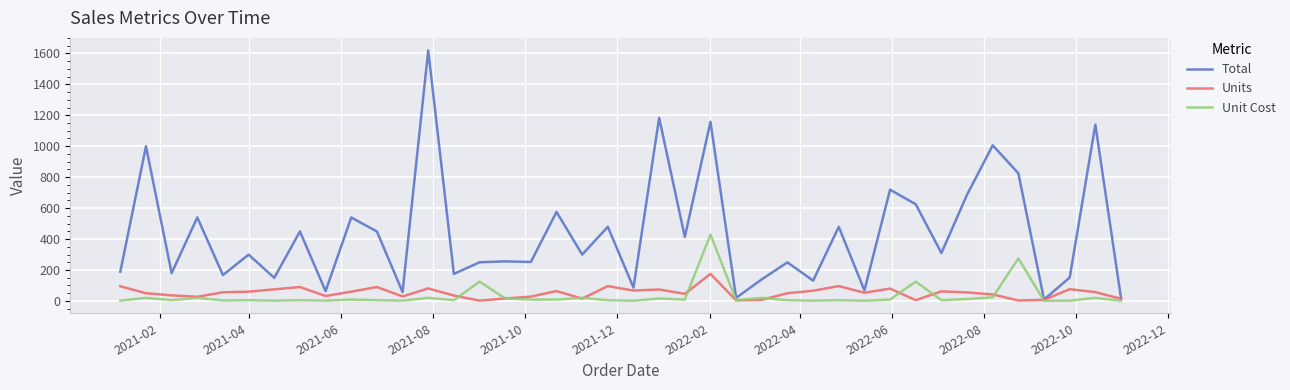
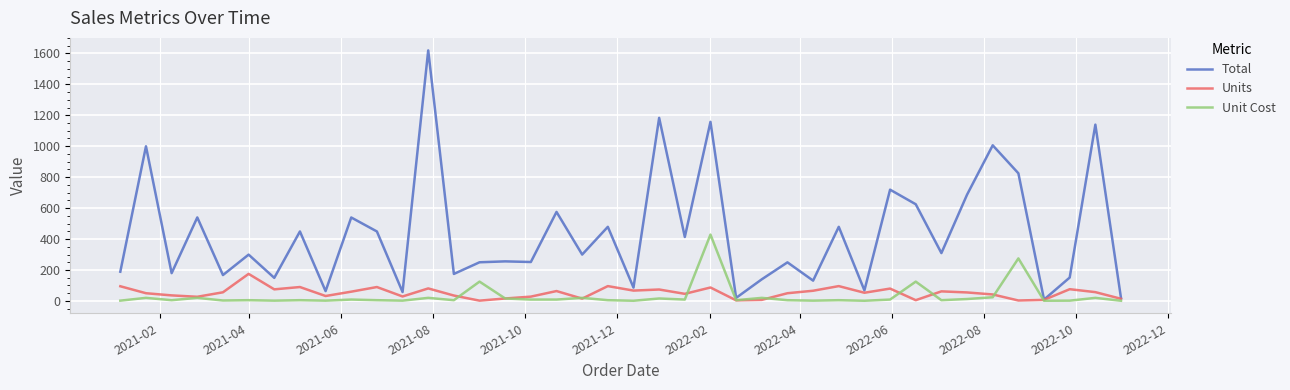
  {
    "Total": {
      "2021-04": 300,
      "2022-02": 1160
    },
    "Units": {
-     "2021-04": 60,
-     "2022-02": 180
+     "2021-04": 180,
+     "2022-02": 90
    },
    "Unit Cost": {
      "2021-04": 0,
      "2022-02": 430
    }
  }
